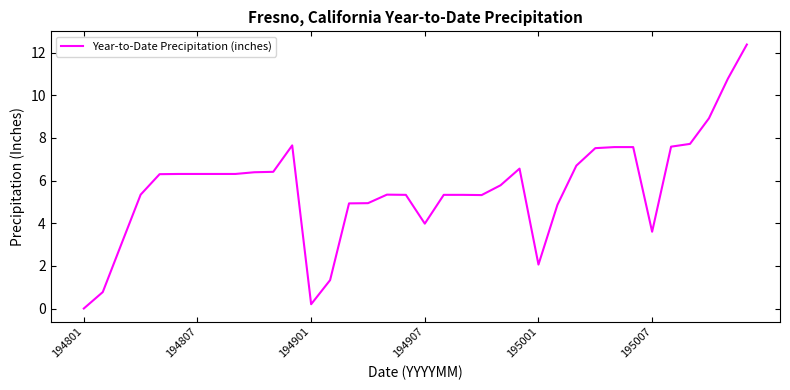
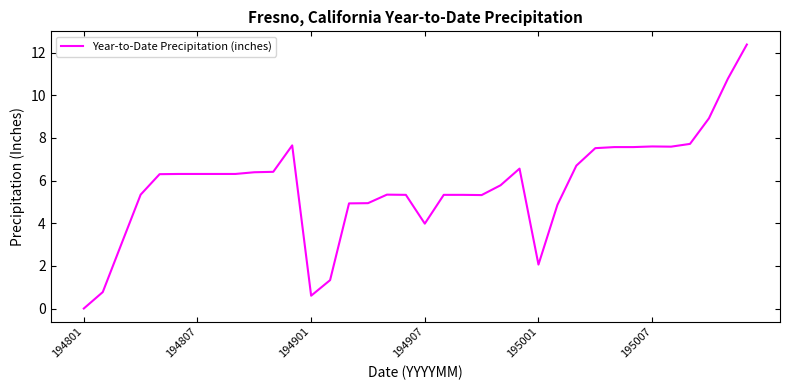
  {
    "194801": 0.0,
    "194807": 6.3,
-   "194901": 0.2,
+   "194901": 0.6,
    "194907": 4.0,
    "195001": 2.1,
-   "195007": 3.6
+   "195007": 7.6
  }
